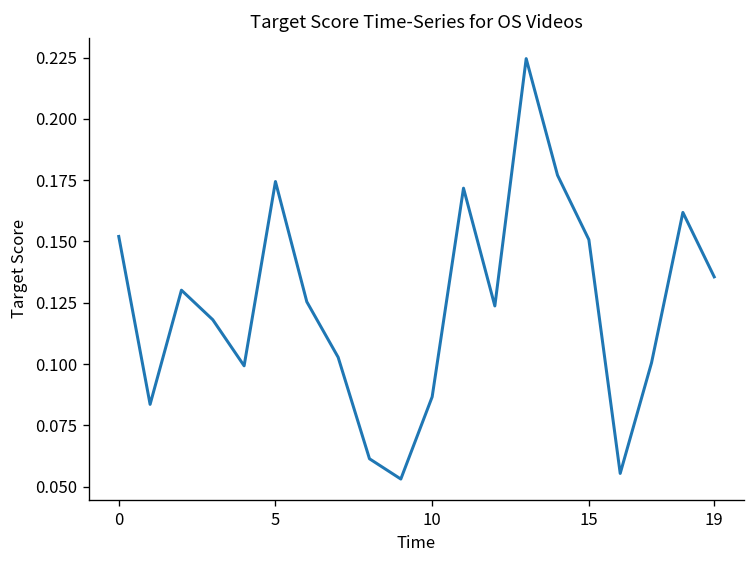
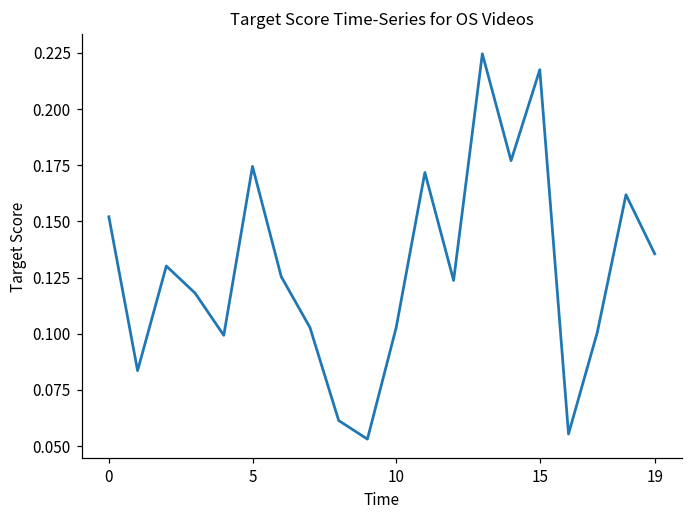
  {
    "0": 0.152,
    "5": 0.174,
-   "10": 0.087,
-   "15": 0.151,
+   "10": 0.103,
+   "15": 0.218,
    "19": 0.136
  }
